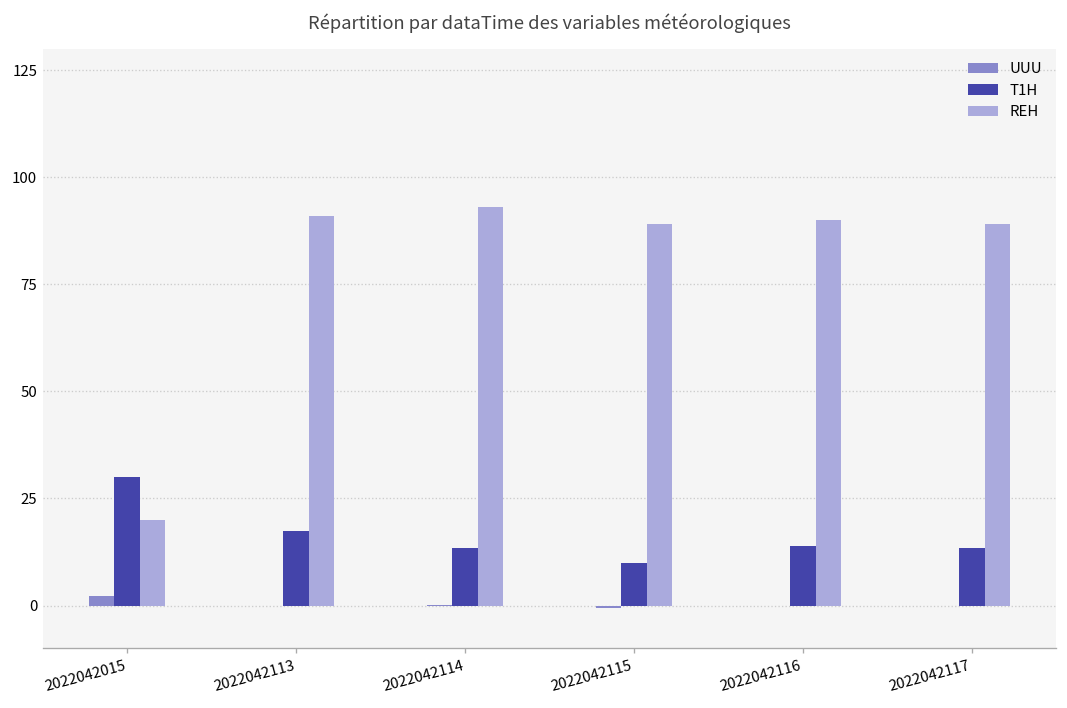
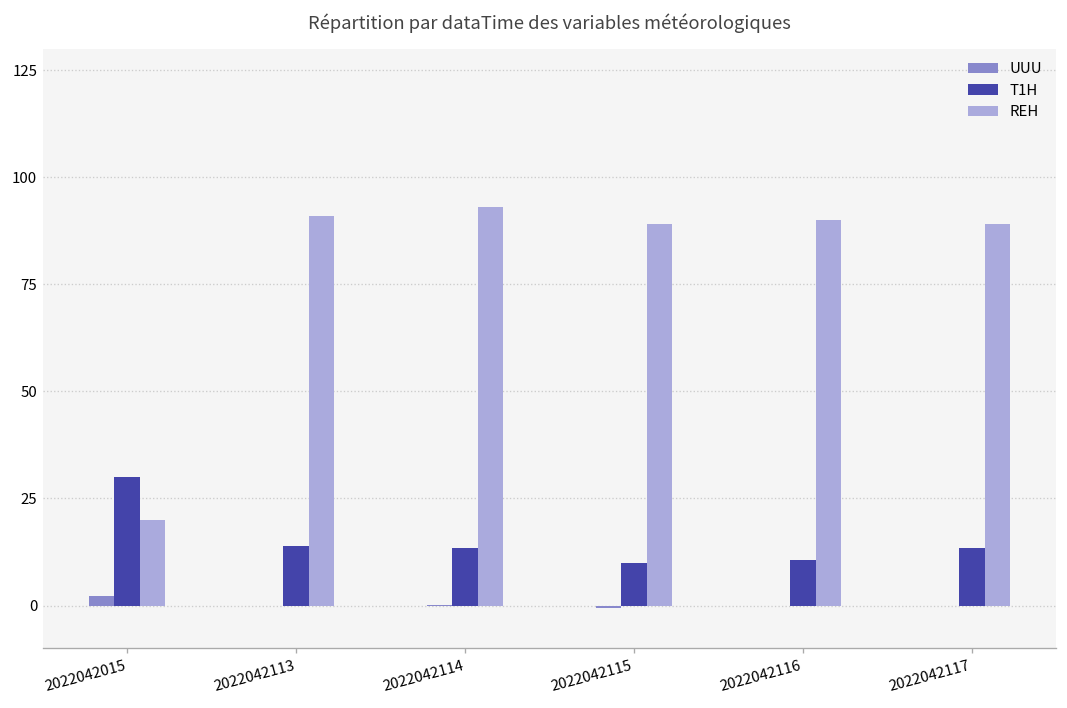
  {
    "T1H": {
      "2022042015": 30,
-     "2022042113": 18,
+     "2022042113": 14,
      "2022042114": 13,
      "2022042115": 10,
-     "2022042116": 14,
+     "2022042116": 11,
      "2022042117": 14
    }
  }
